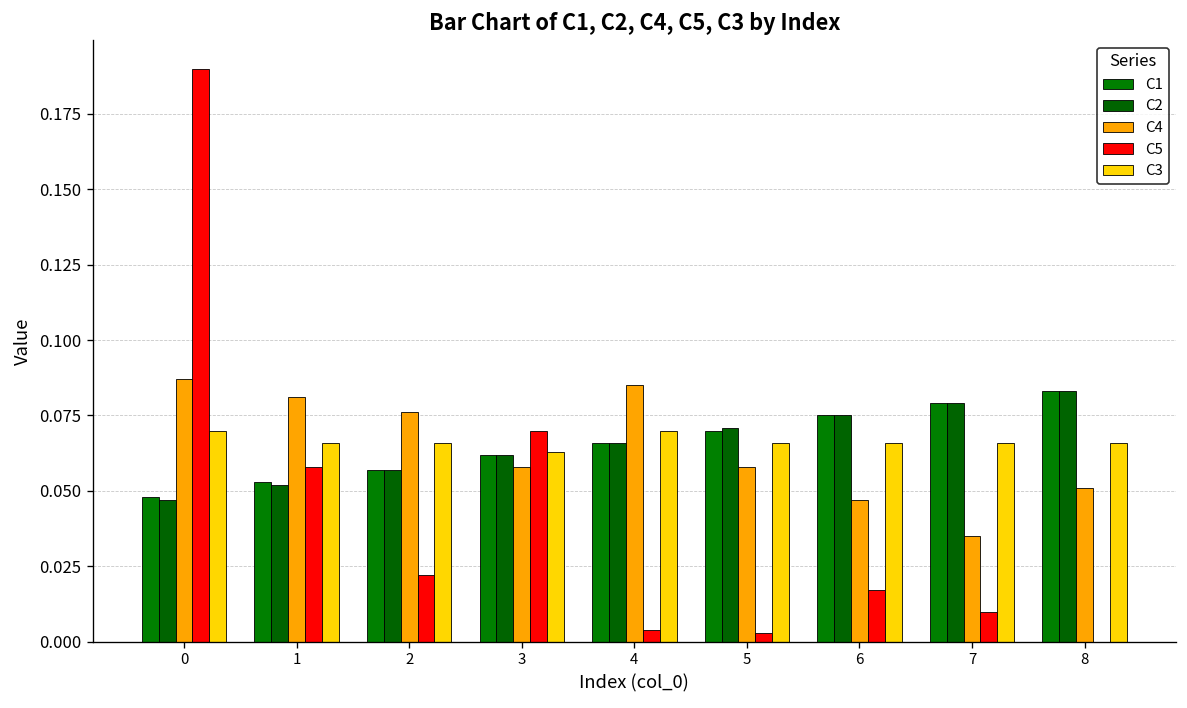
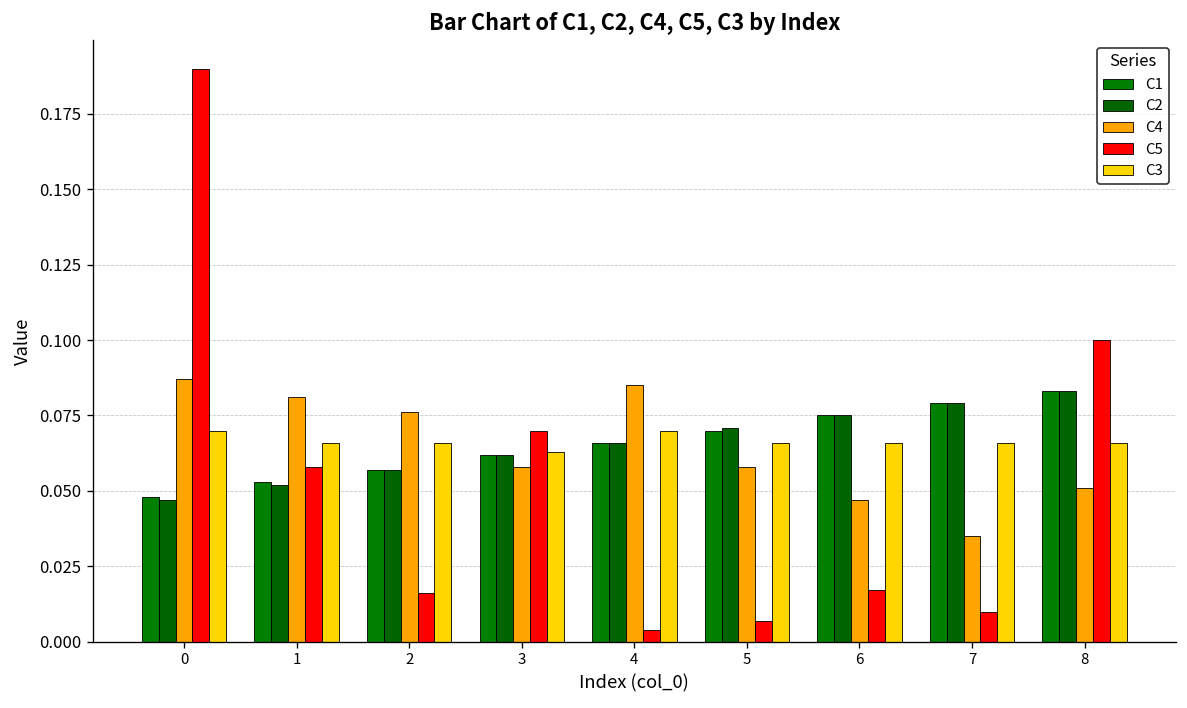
  {
    "C5": {
      "0": 0.190,
      "1": 0.058,
-     "2": 0.022,
+     "2": 0.016,
      "3": 0.070,
      "4": 0.004,
-     "5": 0.003,
+     "5": 0.007,
      "6": 0.017,
      "7": 0.010,
-     "8": 0.0
+     "8": 0.1
    }
  }
